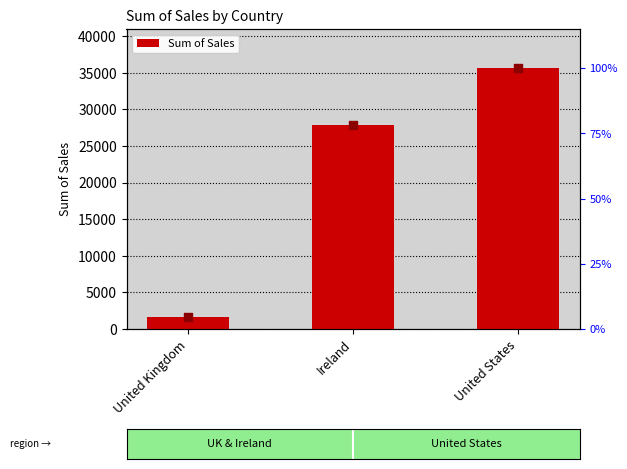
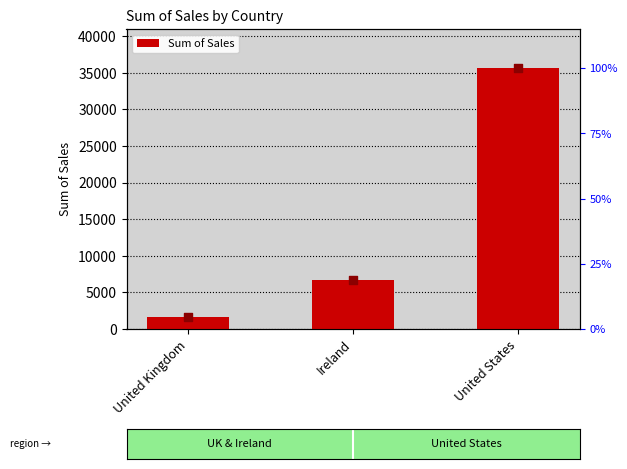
  {
    "United Kingdom": 2000,
-   "Ireland": 28000,
+   "Ireland": 7000,
    "United States": 36000
  }
